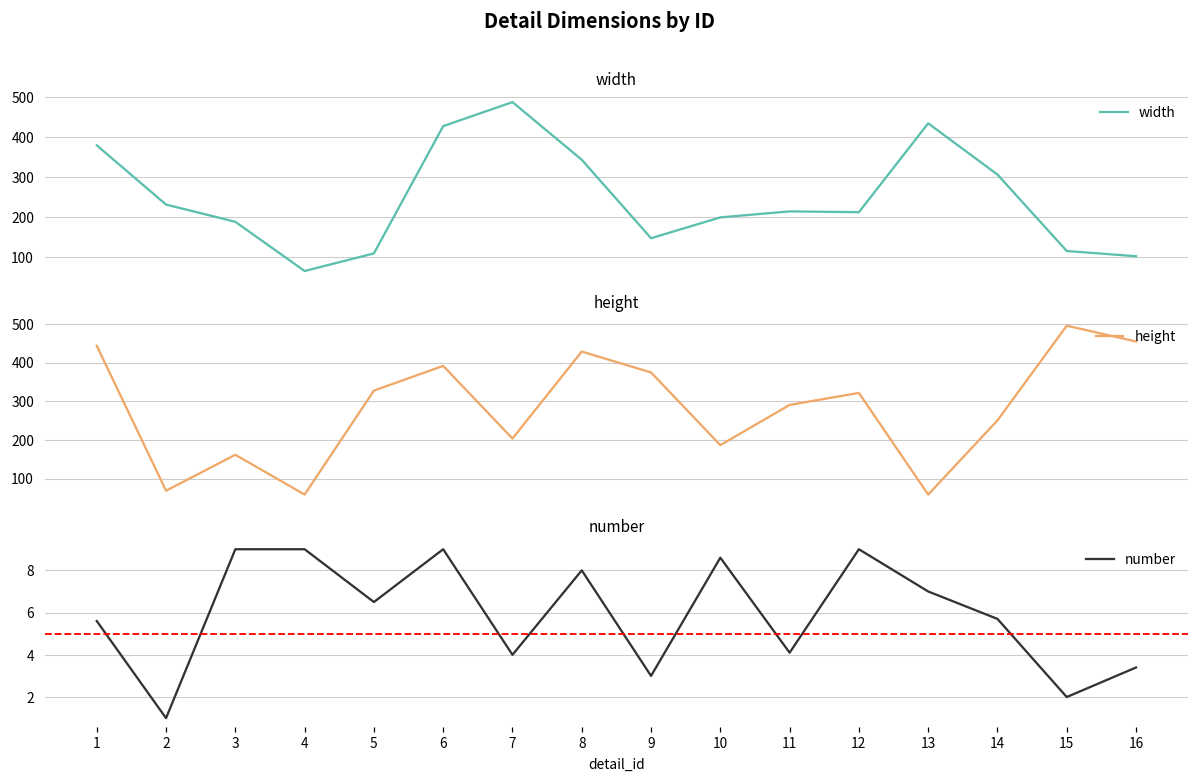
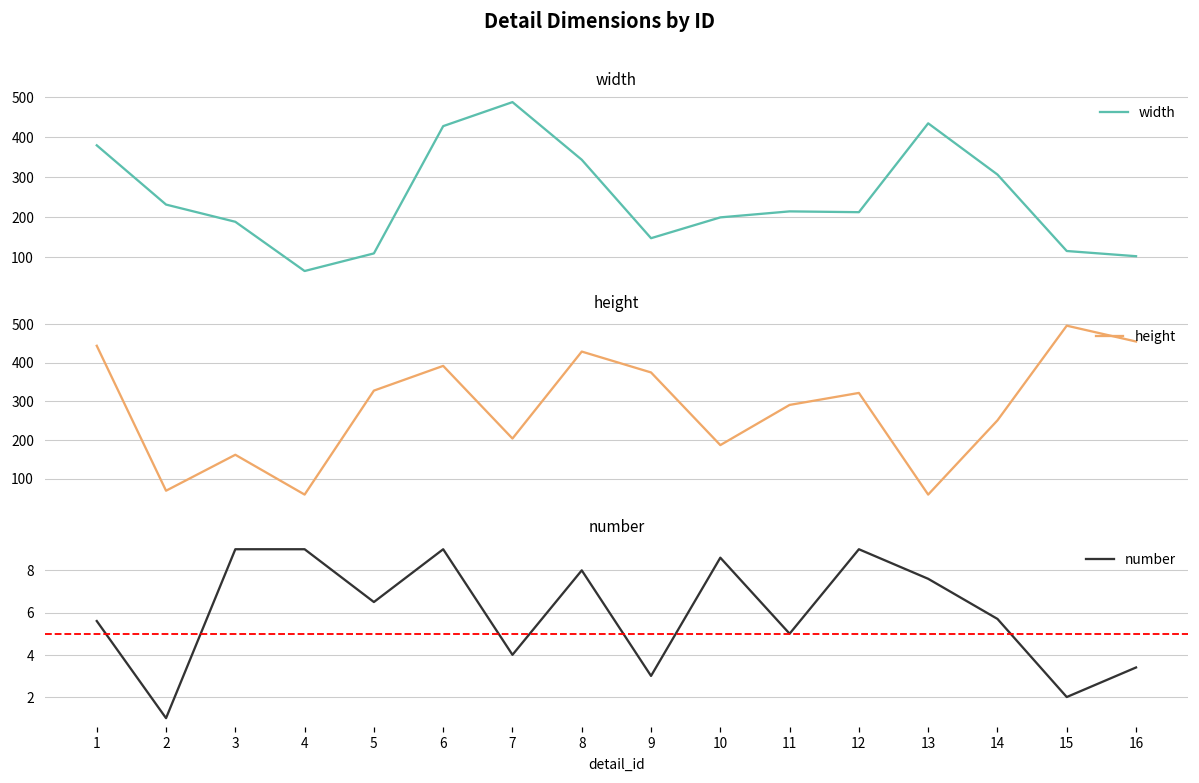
  {
    "number": {
      "1": 5.6,
      "2": 1.0,
      "3": 9.0,
      "4": 9.0,
      "5": 6.5,
      "6": 9.0,
      "7": 4.0,
      "8": 8.0,
      "9": 3.0,
      "10": 8.6,
-     "11": 4.1,
+     "11": 5.0,
      "12": 9.0,
-     "13": 7.0,
+     "13": 7.6,
      "14": 5.7,
      "15": 2.0,
      "16": 3.4
    }
  }
